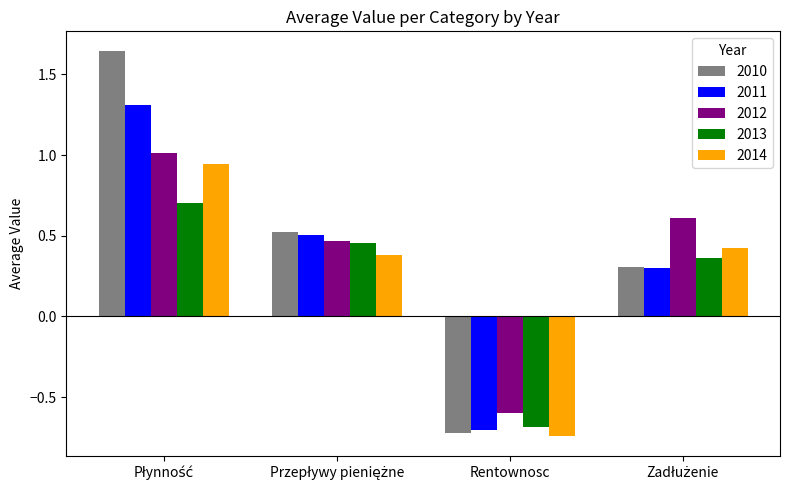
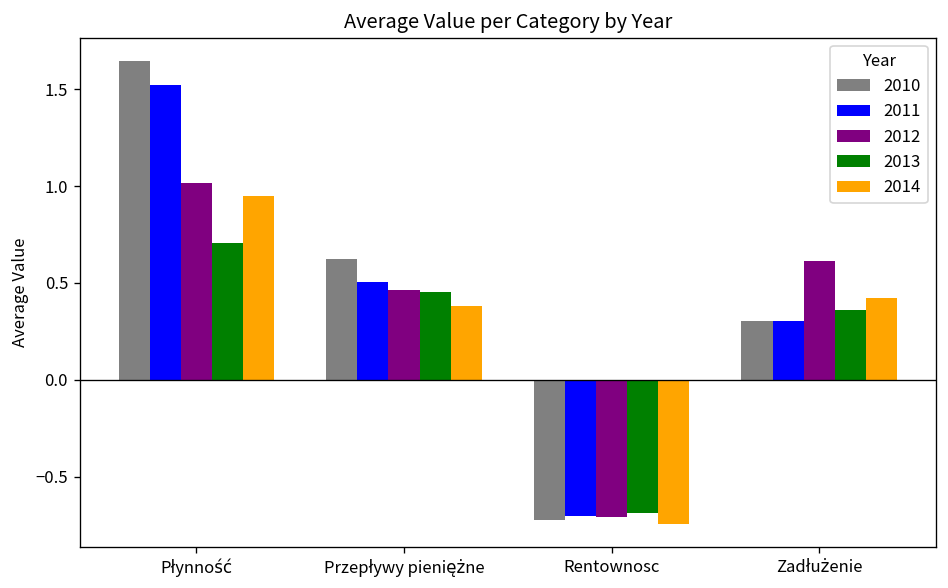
  {
    "2010": {
      "Płynność": 1.65,
-     "Przepływy pieniężne": 0.53,
+     "Przepływy pieniężne": 0.62,
      "Rentownosc": -0.72,
      "Zadłużenie": 0.30
    },
    "2011": {
-     "Płynność": 1.31,
+     "Płynność": 1.52,
      "Przepływy pieniężne": 0.50,
      "Rentownosc": -0.70,
      "Zadłużenie": 0.30
    },
    "2012": {
      "Płynność": 1.01,
      "Przepływy pieniężne": 0.46,
-     "Rentownosc": -0.60,
+     "Rentownosc": -0.71,
      "Zadłużenie": 0.61
    },
    "2013": {
      "Płynność": 0.70,
      "Przepływy pieniężne": 0.45,
      "Rentownosc": -0.69,
      "Zadłużenie": 0.36
    },
    "2014": {
      "Płynność": 0.95,
      "Przepływy pieniężne": 0.38,
      "Rentownosc": -0.74,
      "Zadłużenie": 0.42
    }
  }
